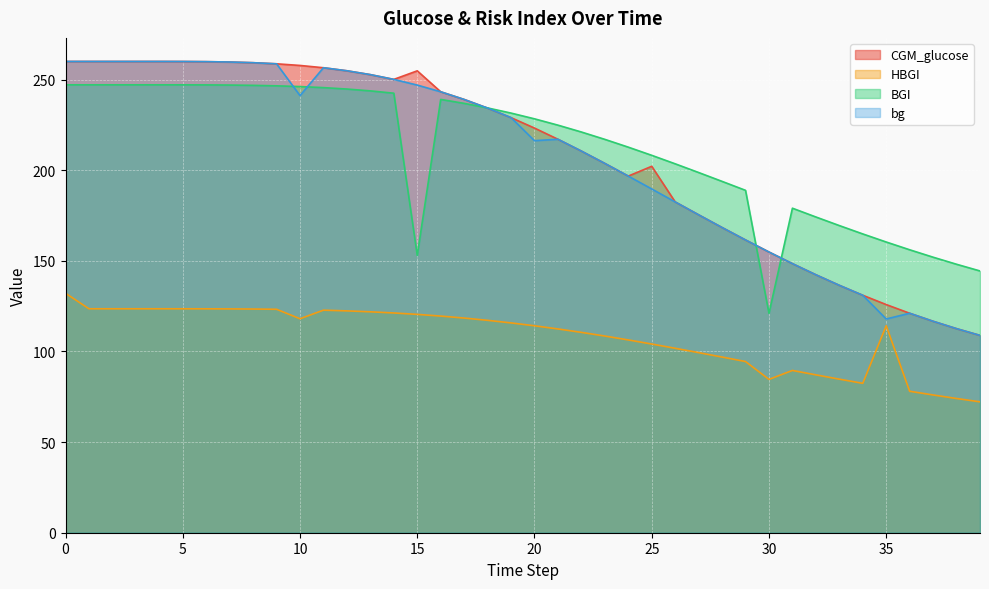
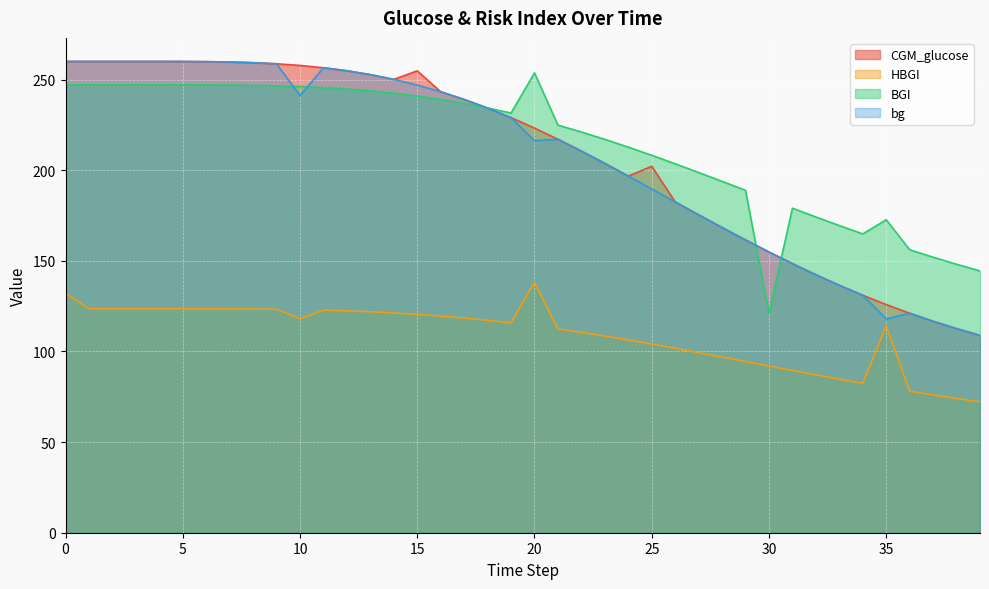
  {
    "CGM_glucose": {
      "10": 258,
      "15": 255,
      "20": 223,
      "25": 202,
      "35": 126
    },
    "HBGI": {
      "0": 132,
      "5": 124,
      "10": 118,
      "15": 120,
-     "20": 114,
+     "20": 138,
      "25": 104,
-     "30": 85,
+     "30": 92,
      "35": 114
    },
    "BGI": {
      "0": 247,
      "5": 247,
      "10": 246,
-     "15": 153,
-     "20": 228,
+     "15": 241,
+     "20": 254,
      "25": 208,
      "30": 121,
-     "35": 160
+     "35": 173
    },
    "bg": {
      "10": 241,
      "15": 247,
      "20": 216,
      "25": 190,
      "35": 118
    }
  }
